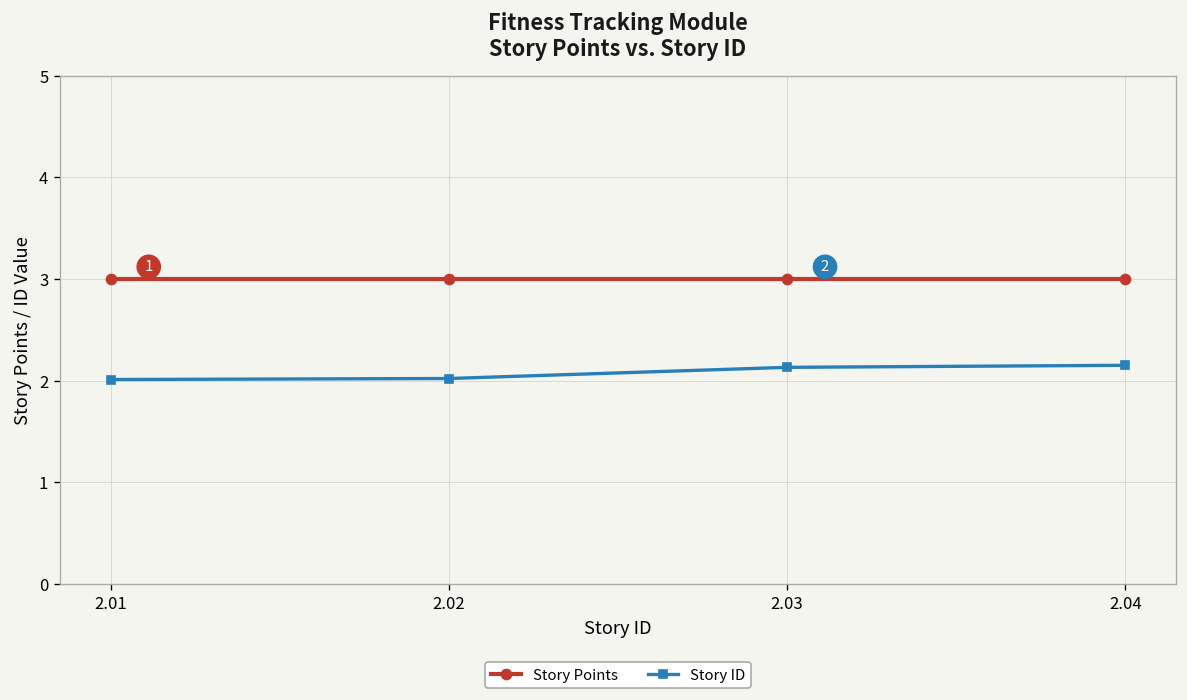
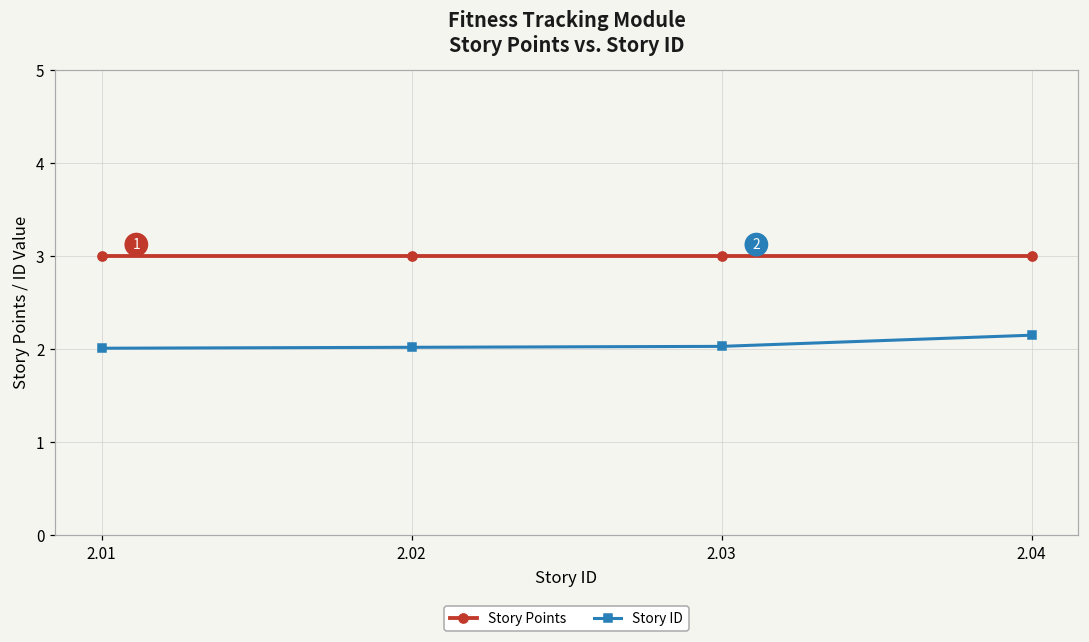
  {
    "Story Points": {
      "2.01": 3.0,
      "2.02": 3.0,
      "2.03": 3.0,
      "2.04": 3.0
    },
    "Story ID": {
      "2.01": 2.0,
      "2.02": 2.0,
-     "2.03": 2.1,
+     "2.03": 2.0,
      "2.04": 2.2
    }
  }
